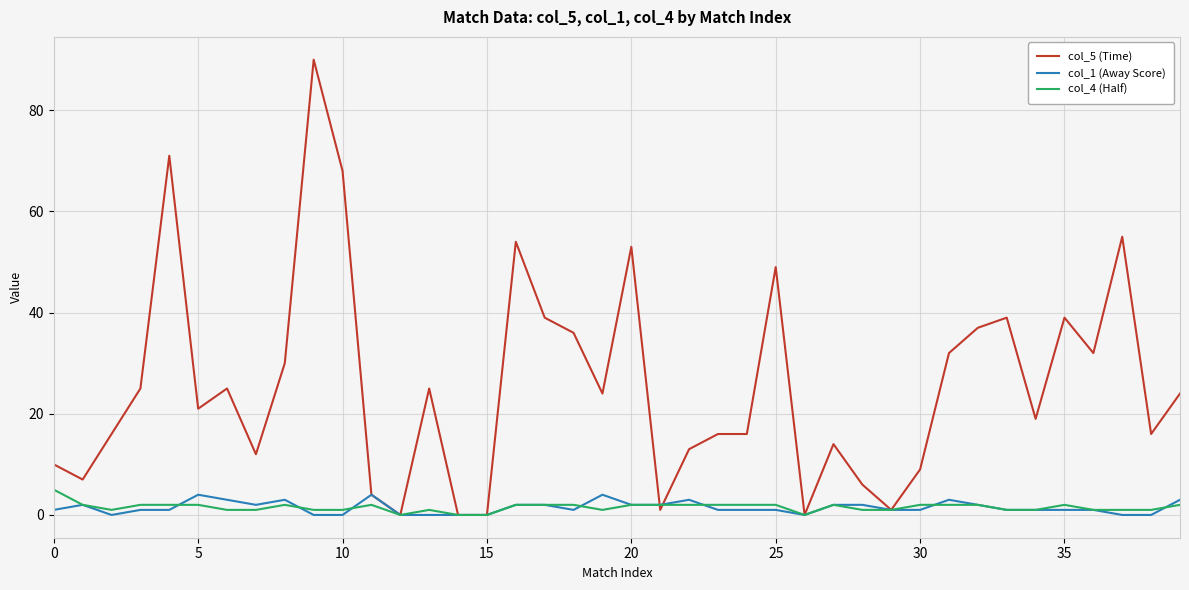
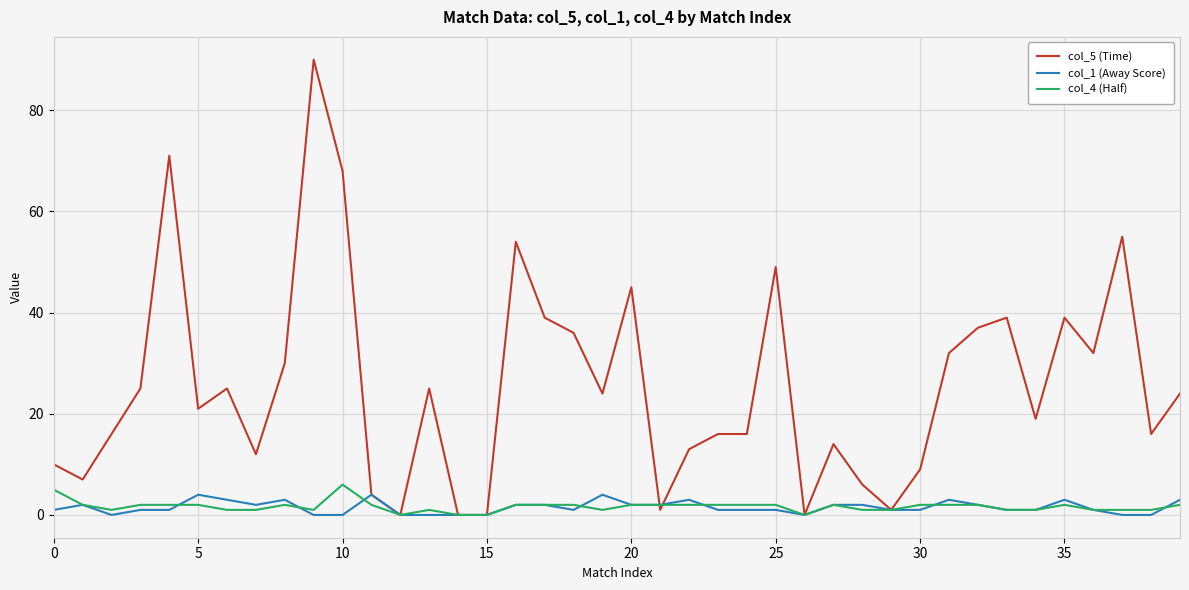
  {
    "col_5 (Time)": {
      "0": 10,
      "5": 21,
      "10": 68,
-     "20": 53,
+     "20": 45,
      "25": 49,
      "30": 9,
      "35": 39
    },
    "col_1 (Away Score)": {
      "0": 1,
      "5": 4,
      "10": 0,
      "25": 1,
      "30": 1,
-     "35": 1
+     "35": 3
    },
    "col_4 (Half)": {
      "0": 5,
      "5": 2,
-     "10": 1,
+     "10": 6,
      "25": 2,
      "30": 2,
      "35": 2
    }
  }
